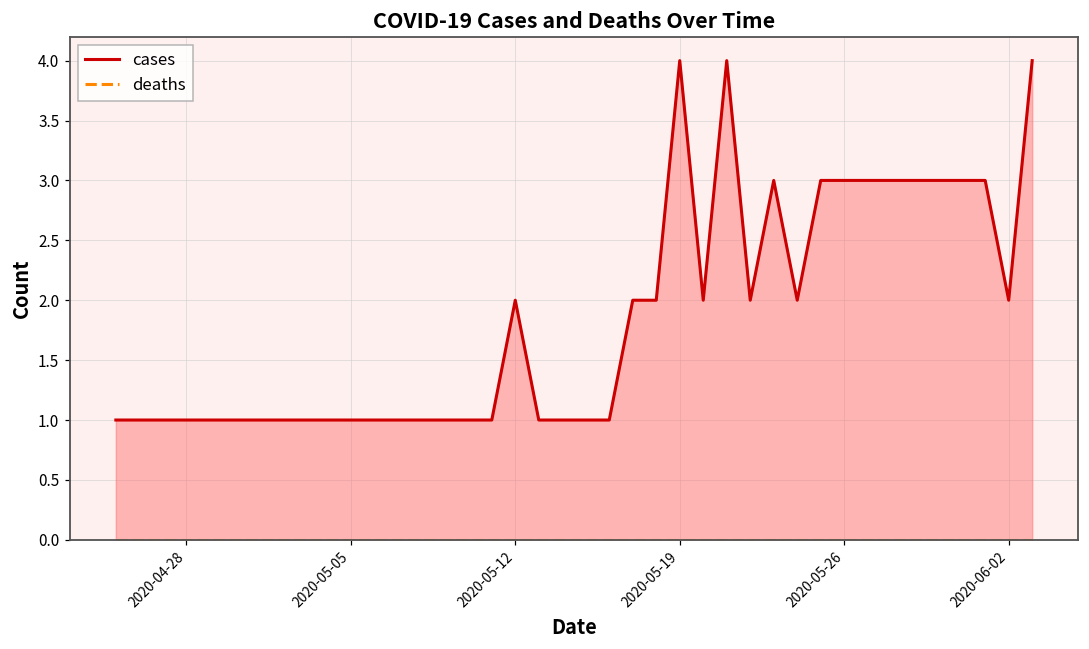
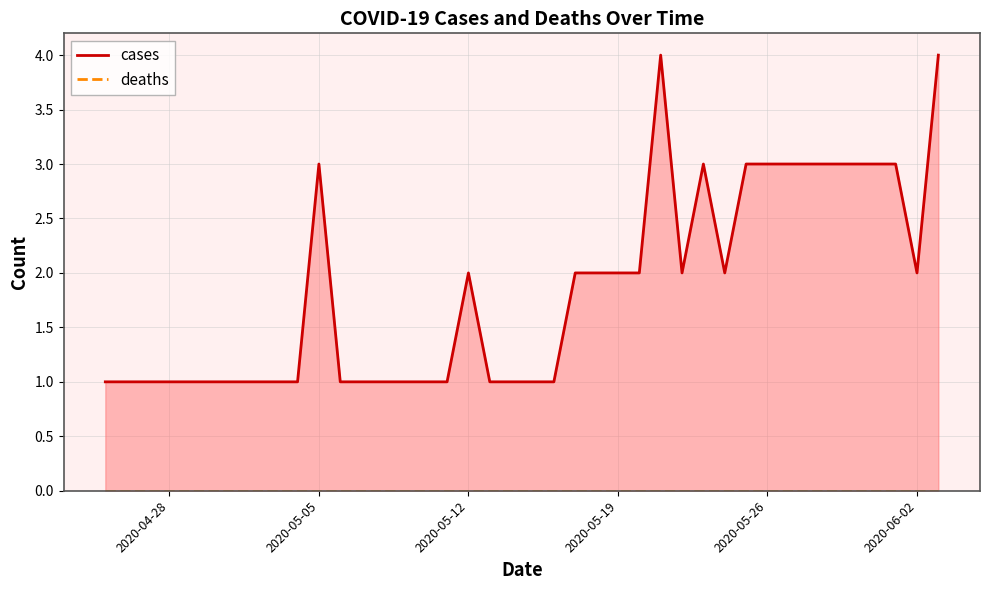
  {
    "cases": {
      "2020-04-28": 1,
-     "2020-05-05": 1,
+     "2020-05-05": 3,
      "2020-05-12": 2,
-     "2020-05-19": 4,
+     "2020-05-19": 2,
      "2020-05-26": 3,
      "2020-06-02": 2
    },
    "deaths": {
      "2020-04-28": 0,
      "2020-05-05": 0,
      "2020-05-12": 0,
      "2020-05-19": 0,
      "2020-05-26": 0,
      "2020-06-02": 0
    }
  }
